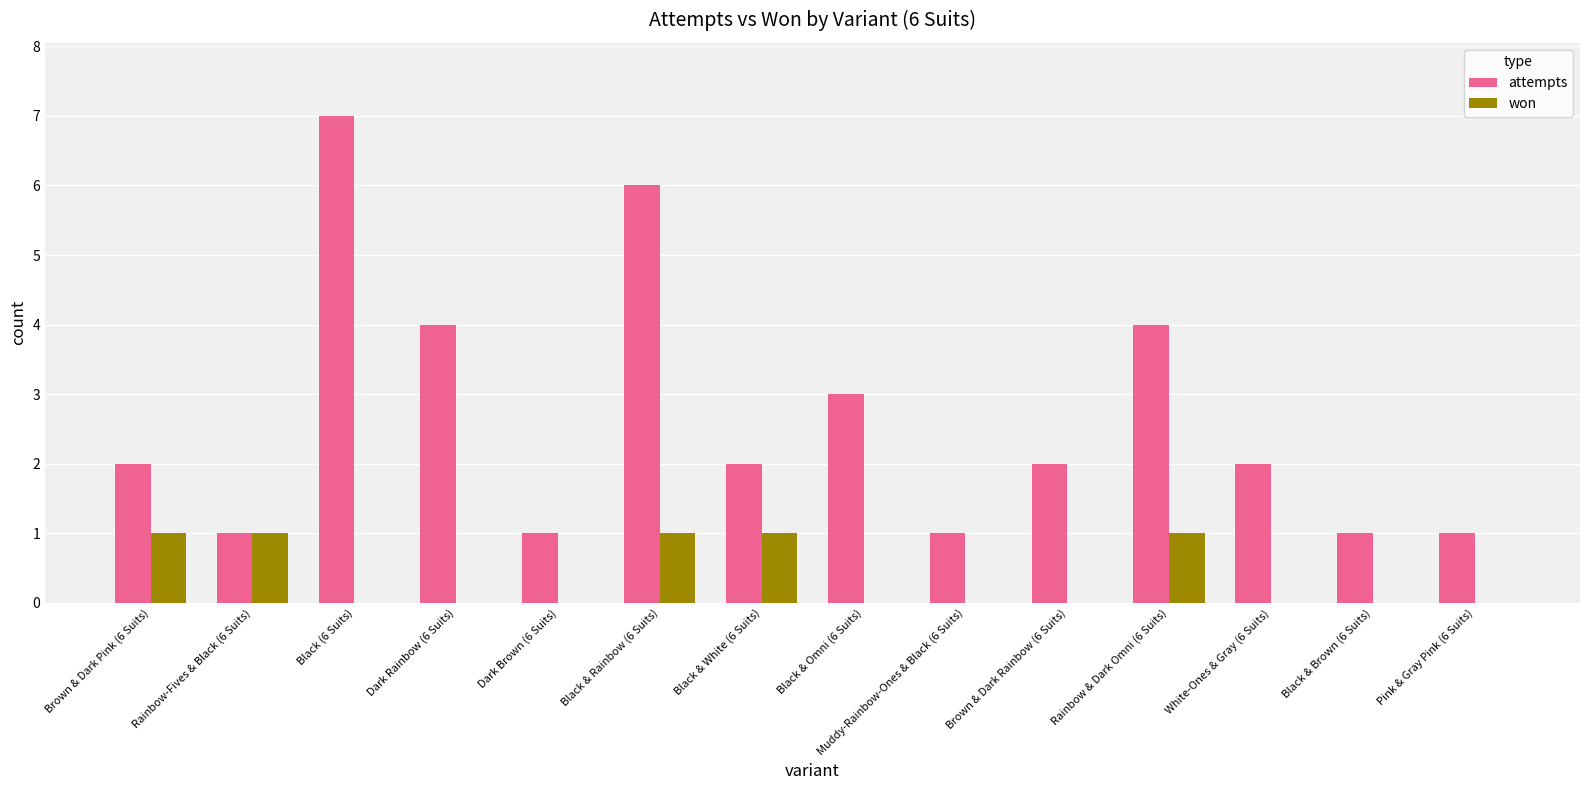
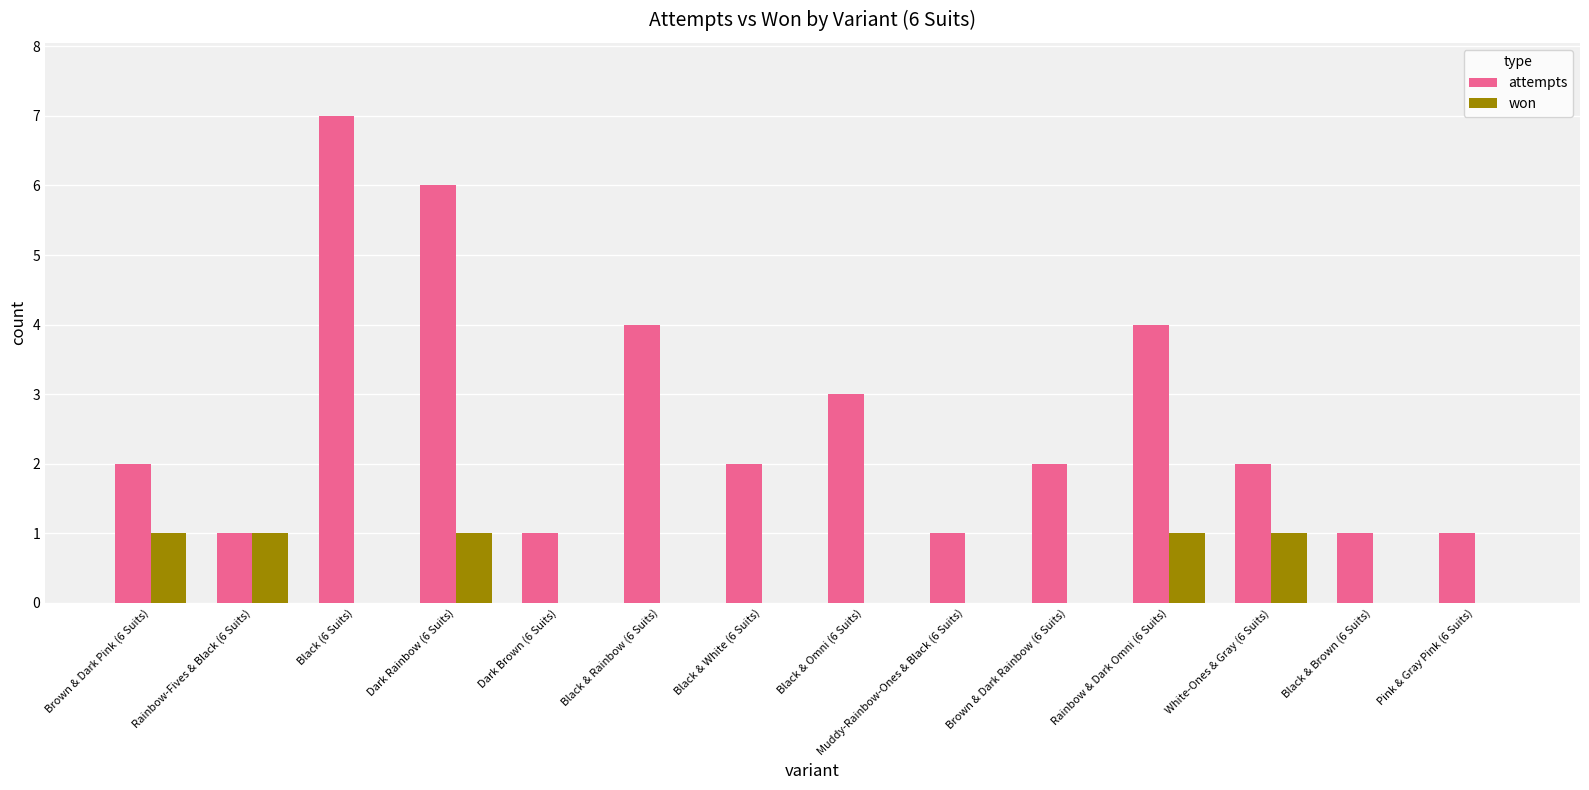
  {
    "attempts": {
      "Brown & Dark Pink (6 Suits)": 2,
      "Rainbow-Fives & Black (6 Suits)": 1,
      "Black (6 Suits)": 7,
-     "Dark Rainbow (6 Suits)": 4,
+     "Dark Rainbow (6 Suits)": 6,
      "Dark Brown (6 Suits)": 1,
-     "Black & Rainbow (6 Suits)": 6,
+     "Black & Rainbow (6 Suits)": 4,
      "Black & White (6 Suits)": 2,
      "Black & Omni (6 Suits)": 3,
      "Muddy-Rainbow-Ones & Black (6 Suits)": 1,
      "Brown & Dark Rainbow (6 Suits)": 2,
      "Rainbow & Dark Omni (6 Suits)": 4,
      "White-Ones & Gray (6 Suits)": 2,
      "Black & Brown (6 Suits)": 1,
      "Pink & Gray Pink (6 Suits)": 1
    },
    "won": {
      "Brown & Dark Pink (6 Suits)": 1,
      "Rainbow-Fives & Black (6 Suits)": 1,
      "Black (6 Suits)": 0,
-     "Dark Rainbow (6 Suits)": 0,
+     "Dark Rainbow (6 Suits)": 1,
      "Dark Brown (6 Suits)": 0,
-     "Black & Rainbow (6 Suits)": 1,
-     "Black & White (6 Suits)": 1,
+     "Black & Rainbow (6 Suits)": 0,
+     "Black & White (6 Suits)": 0,
      "Black & Omni (6 Suits)": 0,
      "Muddy-Rainbow-Ones & Black (6 Suits)": 0,
      "Brown & Dark Rainbow (6 Suits)": 0,
      "Rainbow & Dark Omni (6 Suits)": 1,
-     "White-Ones & Gray (6 Suits)": 0,
+     "White-Ones & Gray (6 Suits)": 1,
      "Black & Brown (6 Suits)": 0,
      "Pink & Gray Pink (6 Suits)": 0
    }
  }
